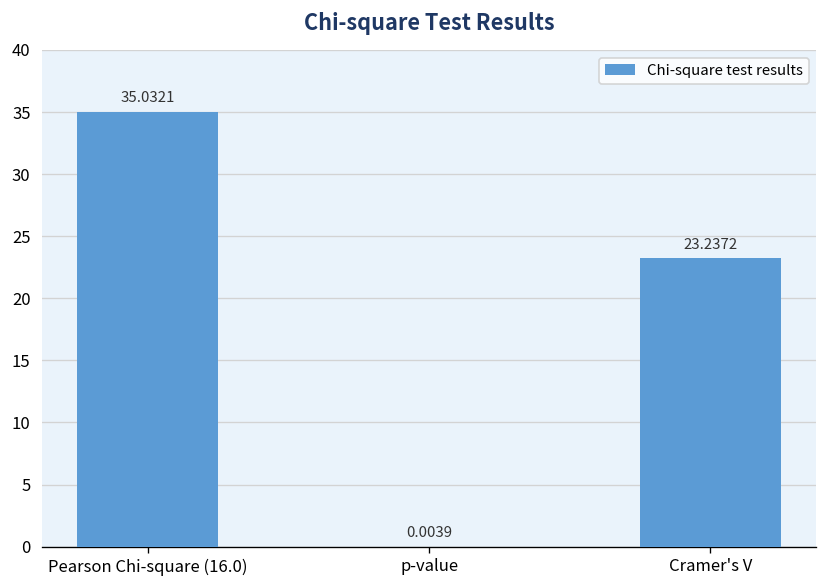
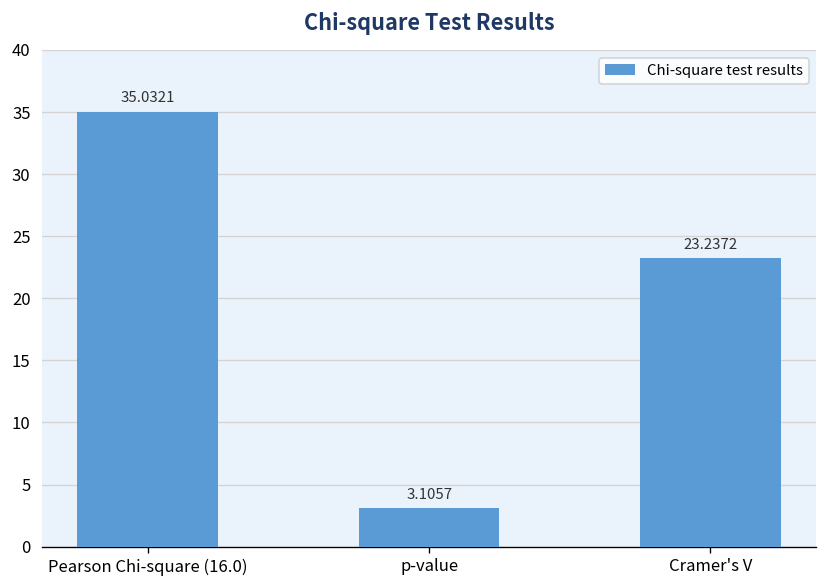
  {
    "Pearson Chi-square (16.0)": 35.0321,
-   "p-value": 0.0039,
+   "p-value": 3.1057,
    "Cramer's V": 23.2372
  }
